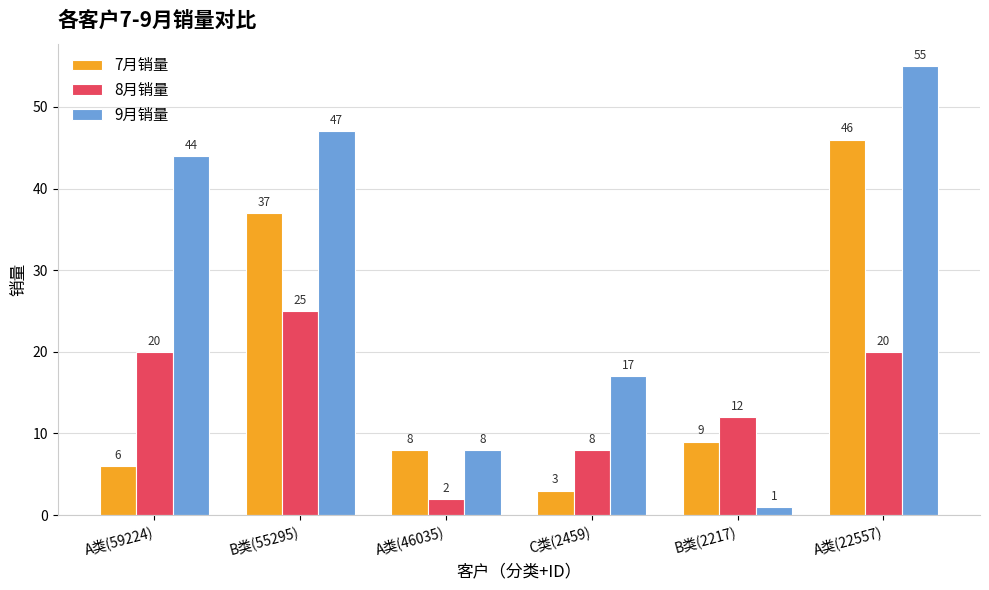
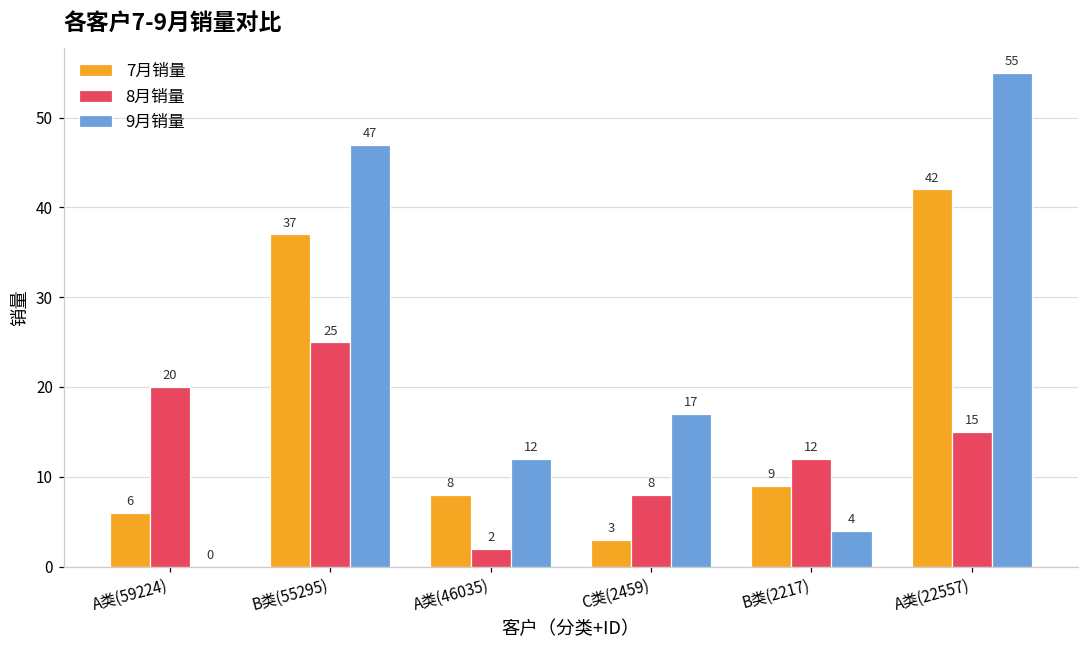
  {
    "7月销量": {
      "A类(59224)": 6,
      "B类(55295)": 37,
      "A类(46035)": 8,
      "C类(2459)": 3,
      "B类(2217)": 9,
-     "A类(22557)": 46
+     "A类(22557)": 42
    },
    "8月销量": {
      "A类(59224)": 20,
      "B类(55295)": 25,
      "A类(46035)": 2,
      "C类(2459)": 8,
      "B类(2217)": 12,
-     "A类(22557)": 20
+     "A类(22557)": 15
    },
    "9月销量": {
-     "A类(59224)": 44,
+     "A类(59224)": 0,
      "B类(55295)": 47,
-     "A类(46035)": 8,
+     "A类(46035)": 12,
      "C类(2459)": 17,
-     "B类(2217)": 1,
+     "B类(2217)": 4,
      "A类(22557)": 55
    }
  }
